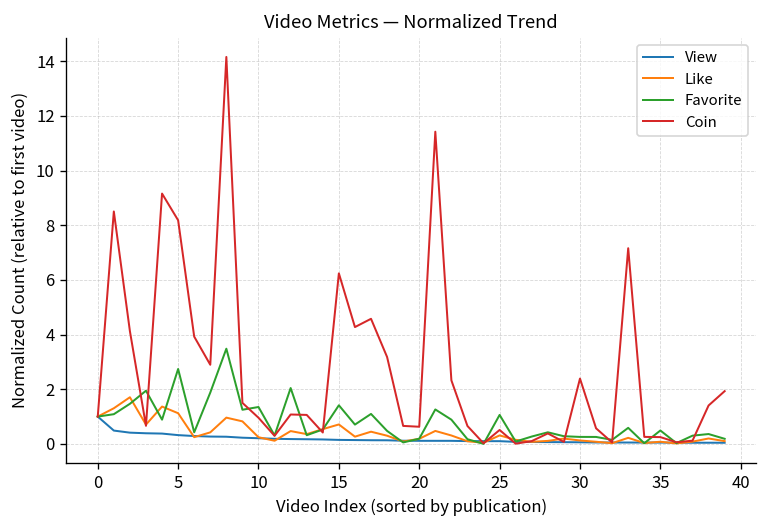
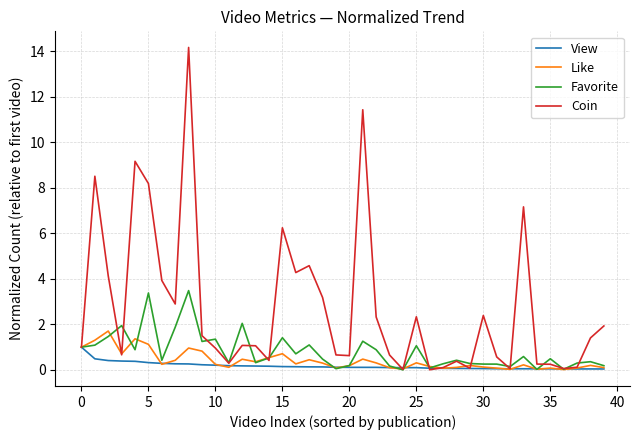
  {
    "View": {
      "5": 0.3,
      "15": 0.1,
      "25": 0.1
    },
    "Like": {
      "5": 1.1,
      "15": 0.7,
      "25": 0.3
    },
    "Favorite": {
-     "5": 2.7,
+     "5": 3.4,
      "10": 1.4,
      "15": 1.4,
      "25": 1.1,
      "30": 0.3,
      "35": 0.5
    },
    "Coin": {
      "5": 8.2,
      "10": 1.0,
      "15": 6.2,
      "20": 0.6,
-     "25": 0.5,
+     "25": 2.3,
      "30": 2.4,
      "35": 0.2
    }
  }
